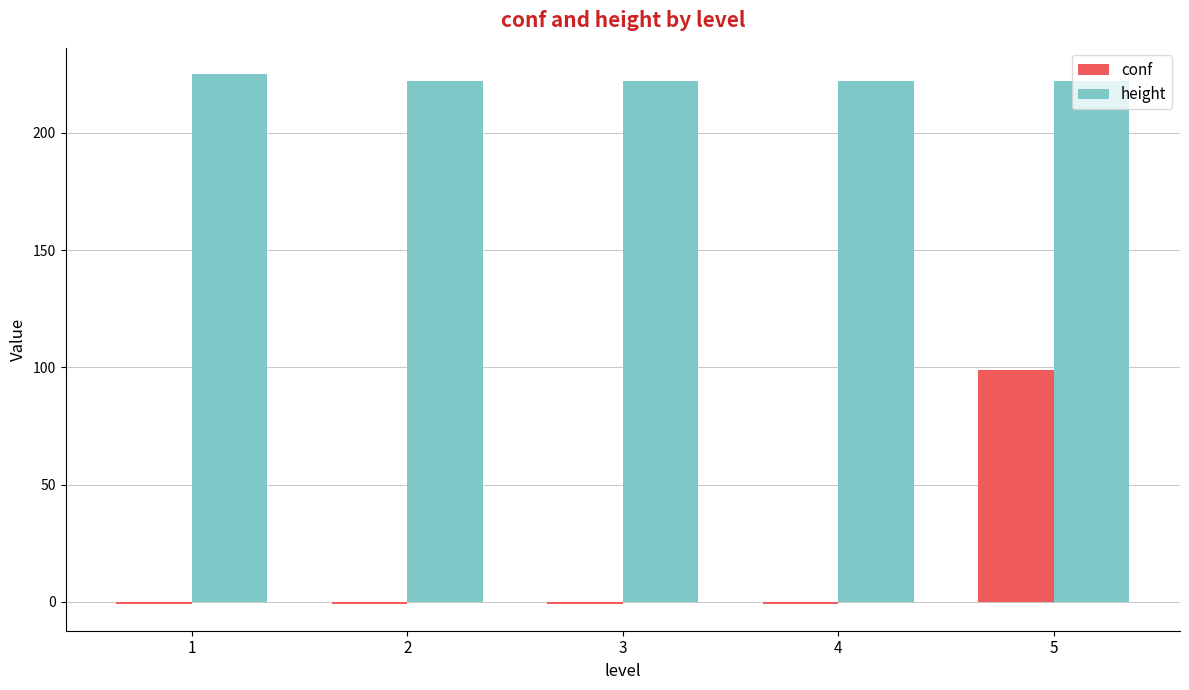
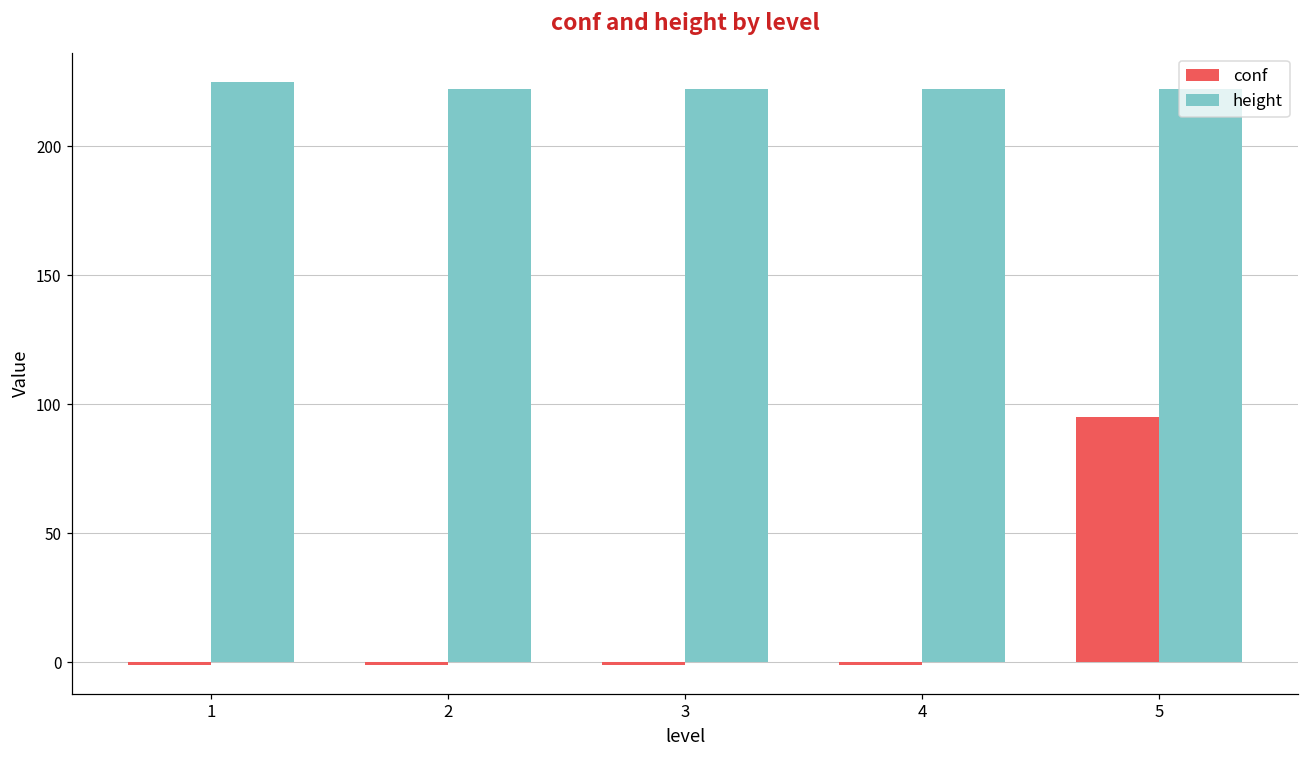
  {
    "conf": {
-     "5": 99
+     "5": 95
    },
    "height": {
      "1": 225,
      "2": 222,
      "3": 222,
      "4": 222
    }
  }
